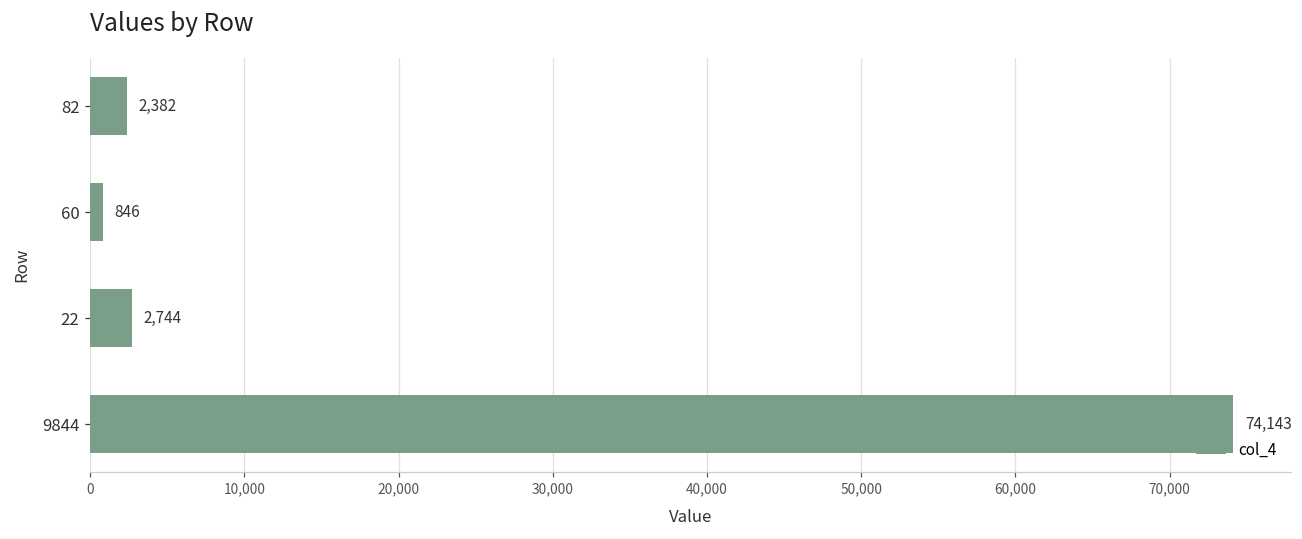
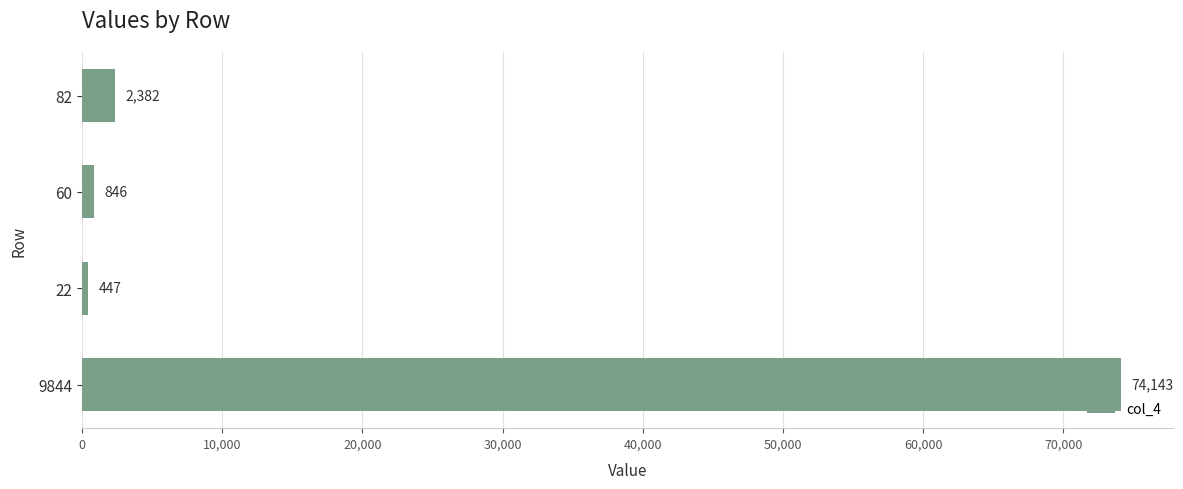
  {
    "82": "2,382",
    "60": "846",
-   "22": "2,744",
+   "22": "447",
    "9844": "74,143"
  }
